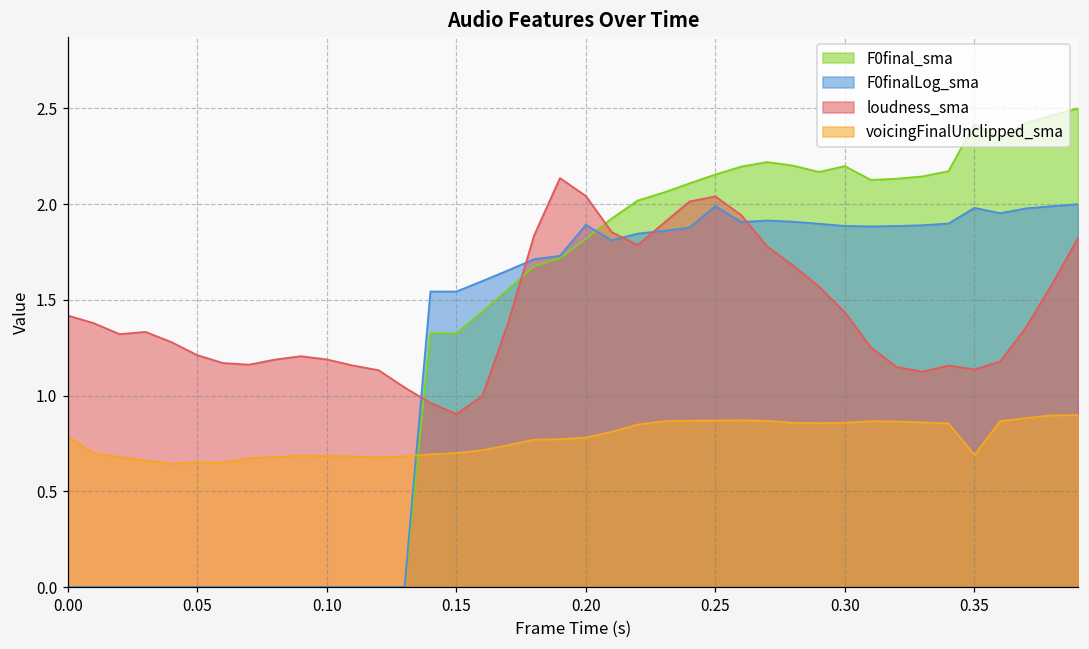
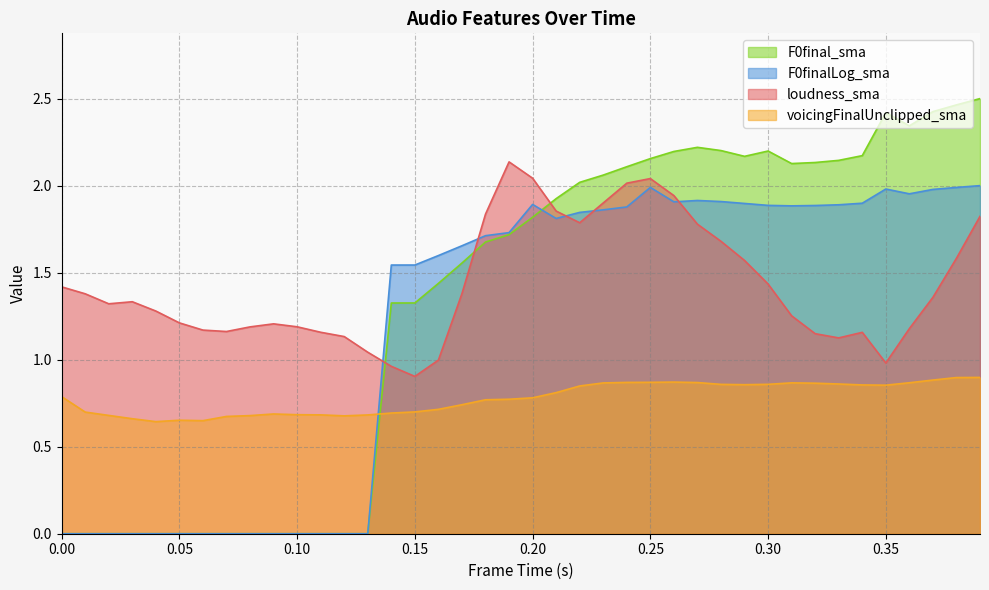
  {
    "F0final_sma": {
      "0.15": 1.33,
      "0.20": 1.82,
      "0.25": 2.16,
      "0.30": 2.20
    },
    "F0finalLog_sma": {
      "0.15": 1.54,
      "0.20": 1.89,
      "0.25": 1.99,
      "0.30": 1.89,
      "0.35": 1.98
    },
    "loudness_sma": {
      "0.00": 1.42,
      "0.05": 1.21,
      "0.10": 1.19,
      "0.15": 0.90,
      "0.20": 2.04,
      "0.25": 2.04,
      "0.30": 1.43,
-     "0.35": 1.14
+     "0.35": 0.98
    },
    "voicingFinalUnclipped_sma": {
      "0.00": 0.79,
      "0.05": 0.65,
      "0.10": 0.68,
      "0.15": 0.70,
      "0.20": 0.78,
      "0.25": 0.87,
      "0.30": 0.86,
-     "0.35": 0.69
+     "0.35": 0.85
    }
  }
